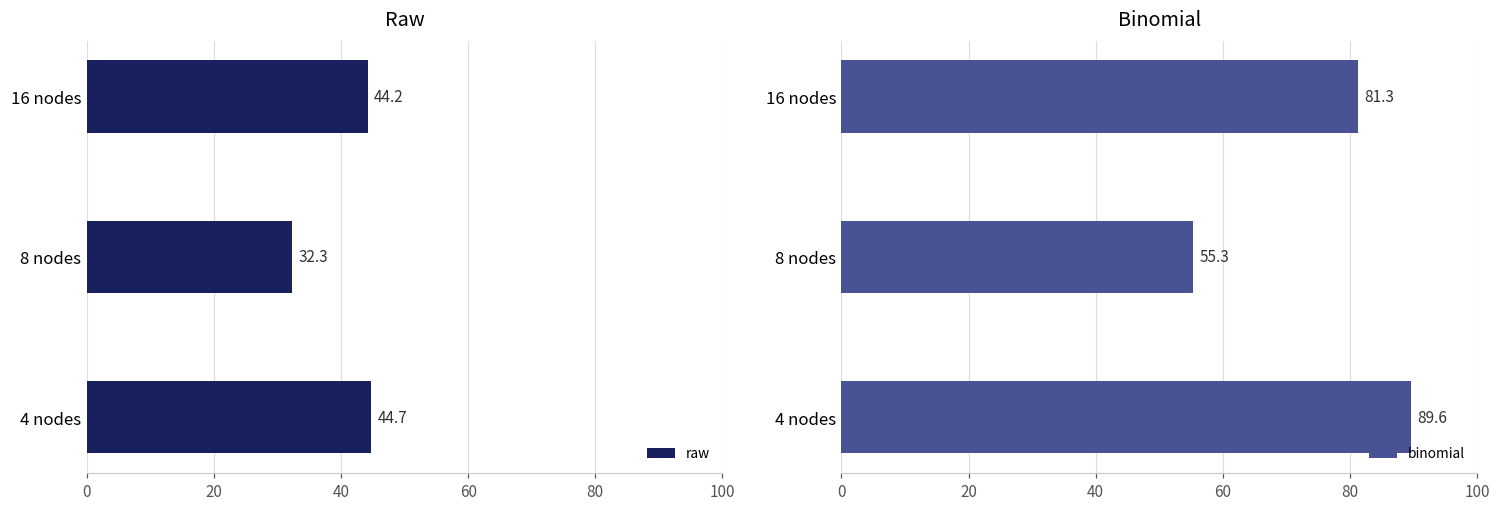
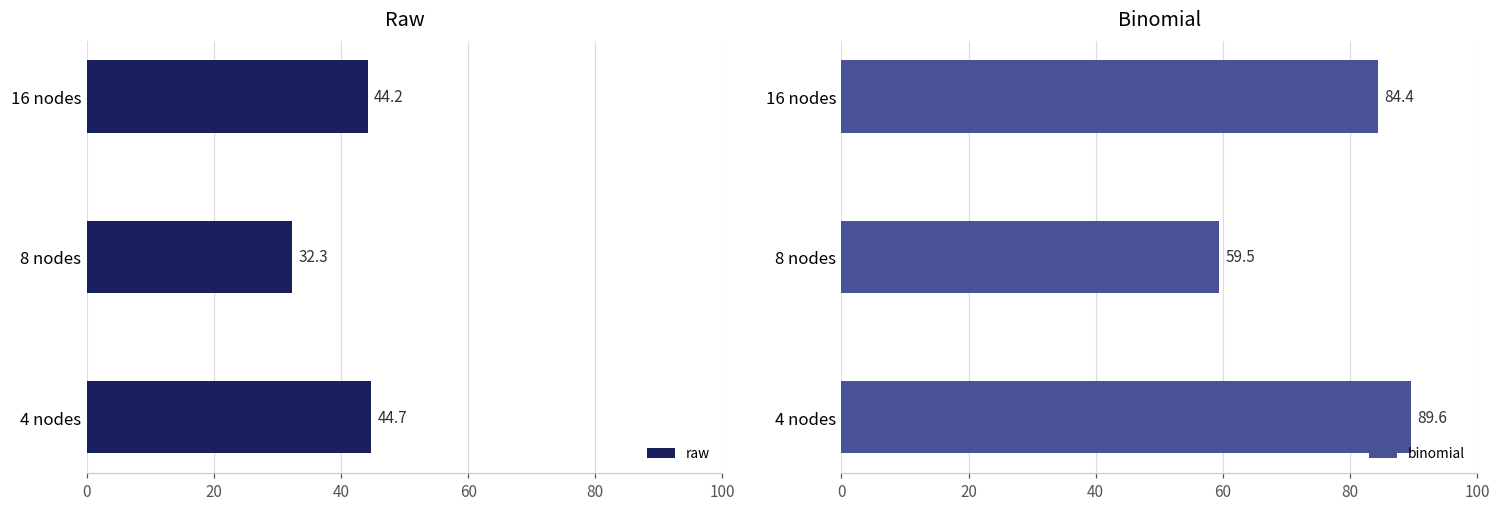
  {
    "Raw": {
      "16 nodes": 44.2,
      "8 nodes": 32.3,
      "4 nodes": 44.7
    },
    "Binomial": {
-     "16 nodes": 81.3,
-     "8 nodes": 55.3,
+     "16 nodes": 84.4,
+     "8 nodes": 59.5,
      "4 nodes": 89.6
    }
  }
